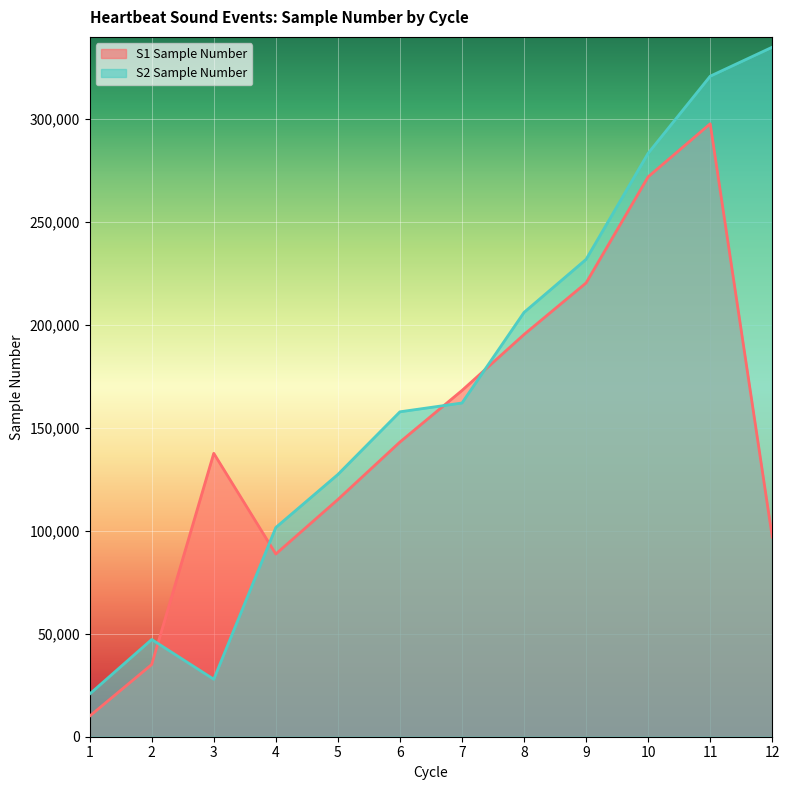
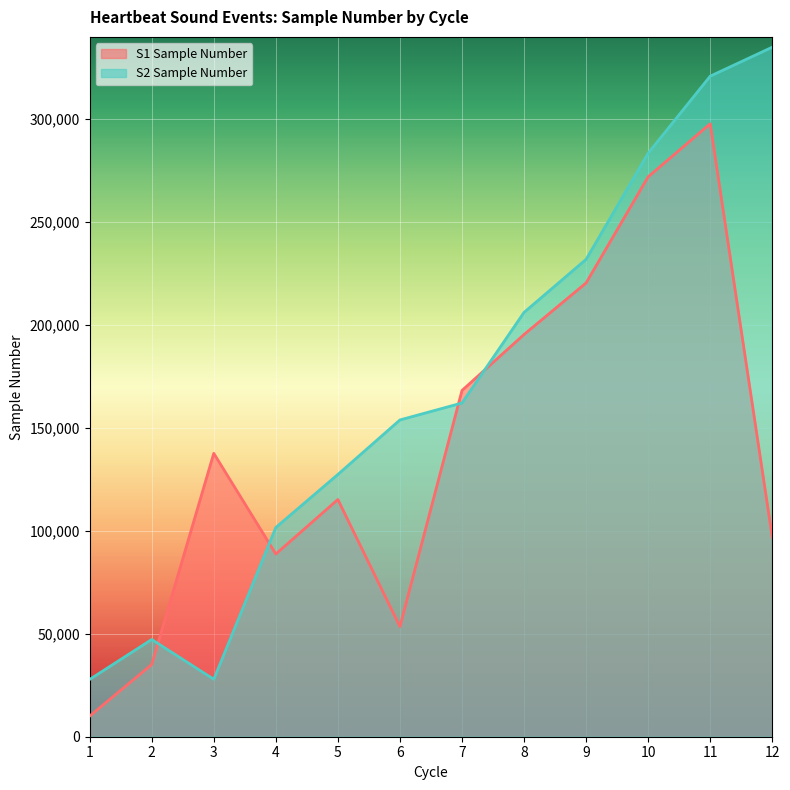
  {
    "S1 Sample Number": {
      "1": "10,000",
      "2": "35,000",
      "3": "138,000",
      "4": "89,000",
      "5": "115,000",
-     "6": "143,000",
+     "6": "53,000",
      "7": "168,000",
      "8": "195,000",
      "9": "220,000",
      "10": "272,000",
      "11": "298,000",
      "12": "97,000"
    },
    "S2 Sample Number": {
-     "1": "21,000",
+     "1": "28,000",
      "2": "47,000",
      "3": "28,000",
      "4": "102,000",
      "5": "127,000",
-     "6": "158,000",
+     "6": "154,000",
      "7": "162,000",
      "8": "206,000",
      "9": "232,000",
      "10": "283,000",
      "11": "321,000",
      "12": "335,000"
    }
  }
